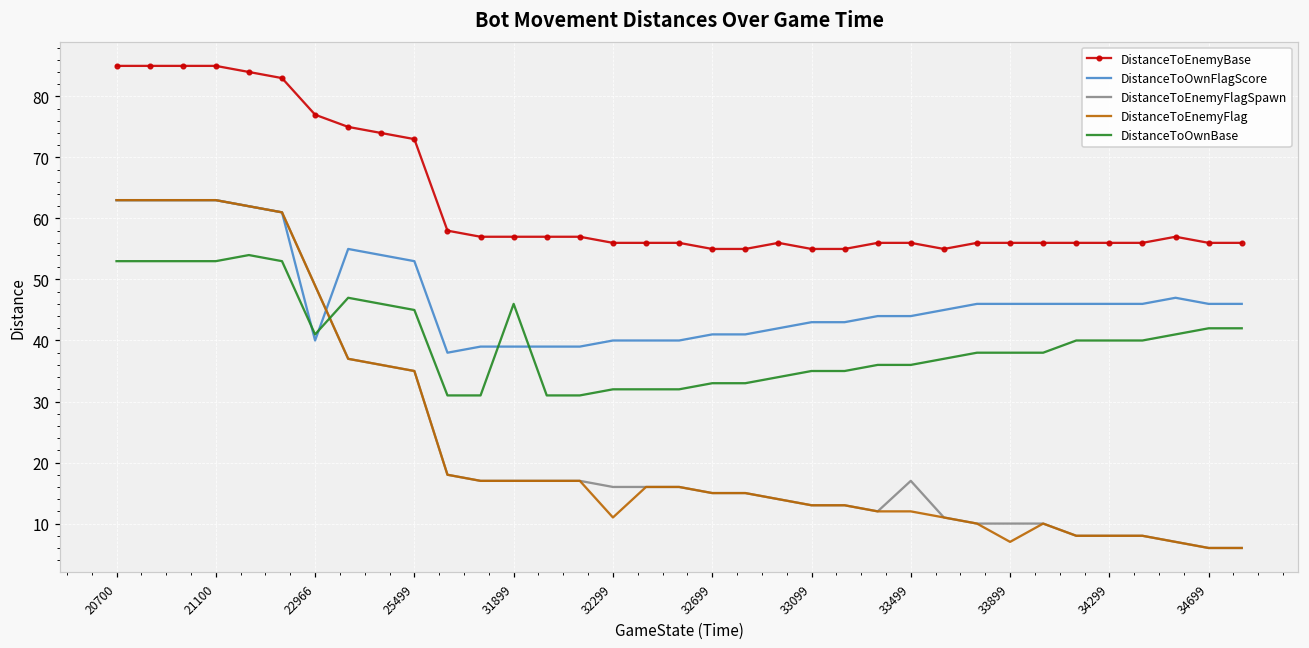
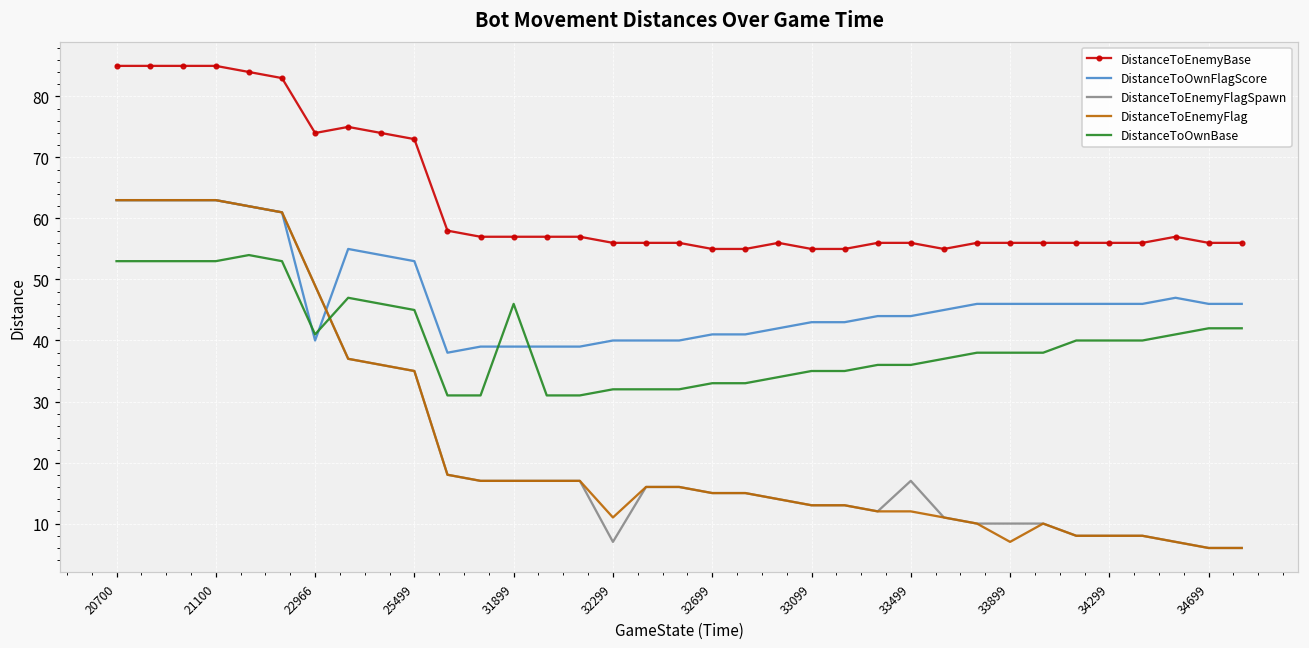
  {
    "DistanceToEnemyBase": {
      "20700": 85,
      "21100": 85,
-     "22966": 77,
+     "22966": 74,
      "25499": 73,
      "31899": 57,
      "32299": 56,
      "32699": 55,
      "33099": 55,
      "33499": 56,
      "33899": 56,
      "34299": 56,
      "34699": 56
    },
    "DistanceToOwnFlagScore": {
      "22966": 40,
      "25499": 53,
      "31899": 39,
      "32299": 40,
      "32699": 41,
      "33099": 43,
      "33499": 44,
      "33899": 46,
      "34299": 46,
      "34699": 46
    },
    "DistanceToEnemyFlagSpawn": {
-     "32299": 16,
+     "32299": 7,
      "33499": 17,
      "33899": 10
    },
    "DistanceToEnemyFlag": {
      "32299": 11,
      "33499": 12,
      "33899": 7
    },
    "DistanceToOwnBase": {
      "20700": 53,
      "21100": 53,
      "22966": 41,
      "25499": 45,
      "31899": 46,
      "32299": 32,
      "32699": 33,
      "33099": 35,
      "33499": 36,
      "33899": 38,
      "34299": 40,
      "34699": 42
    }
  }
